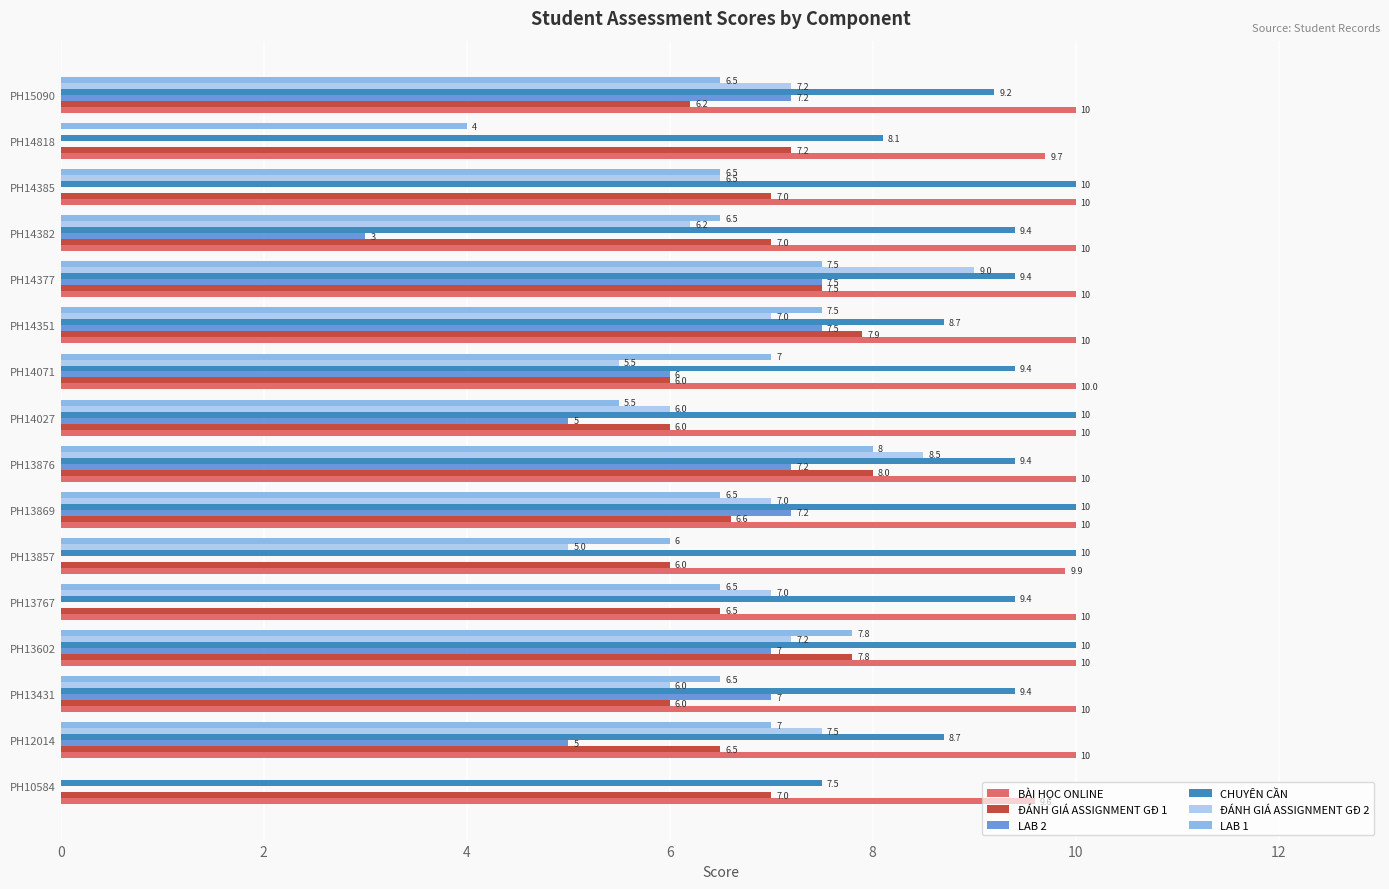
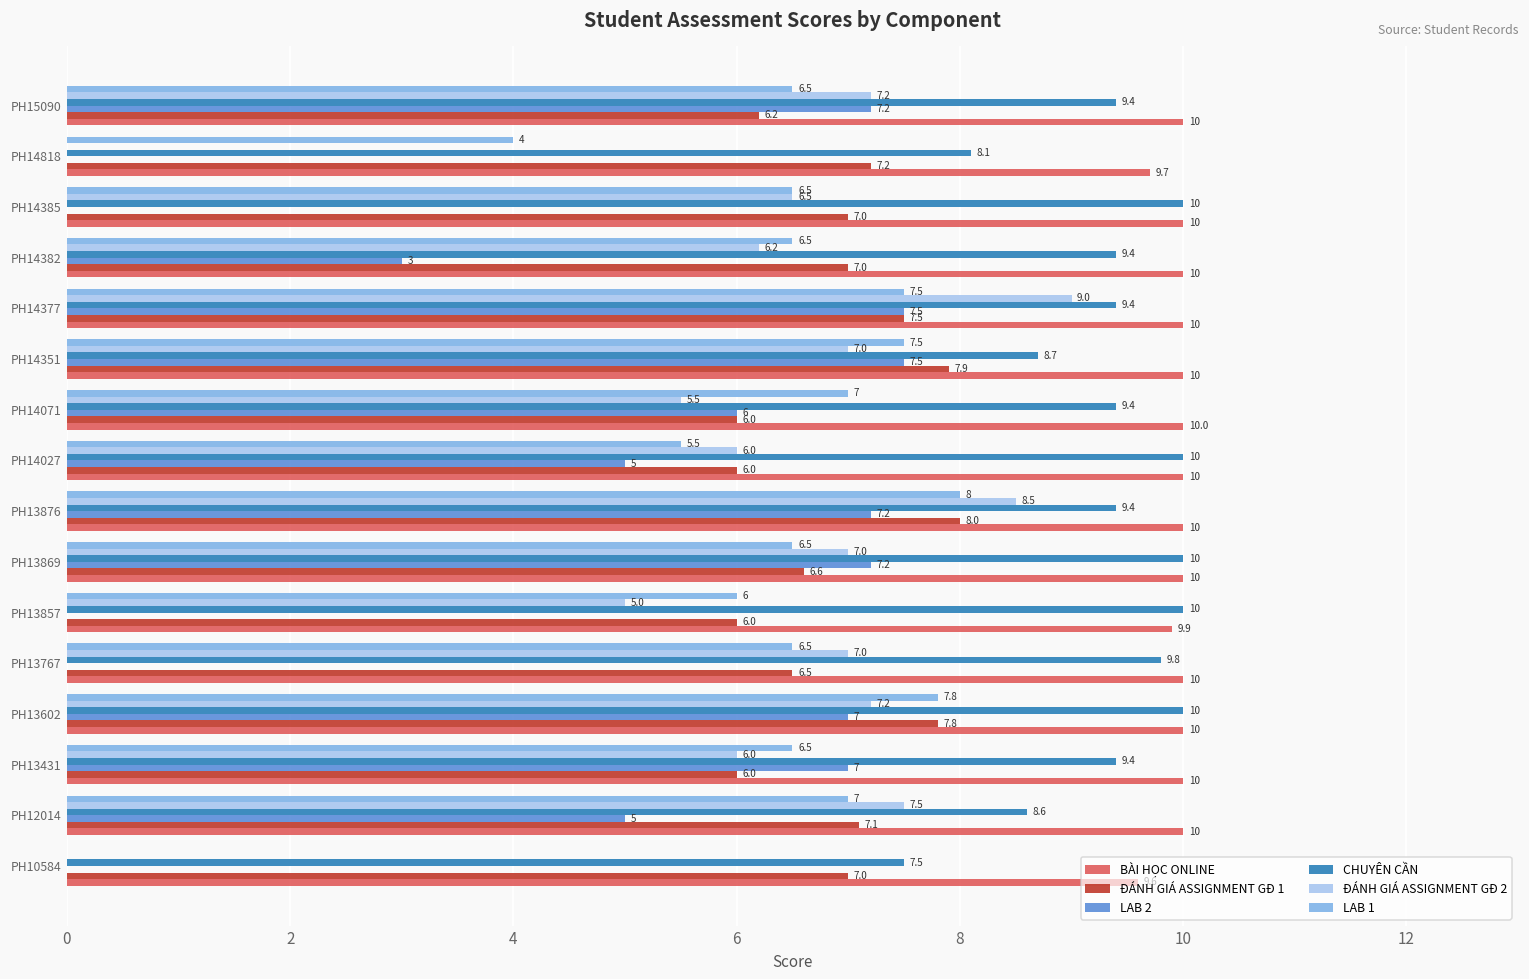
  {
    "BÀI HỌC ONLINE": {
      "PH15090": 10,
      "PH14818": 9.7,
      "PH14385": 10,
      "PH14382": 10,
      "PH14377": 10,
      "PH14351": 10,
      "PH14071": 10.0,
      "PH14027": 10,
      "PH13876": 10,
      "PH13869": 10,
      "PH13857": 9.9,
      "PH13767": 10,
      "PH13602": 10,
      "PH13431": 10,
      "PH12014": 10
    },
    "ĐÁNH GIÁ ASSIGNMENT GĐ 1": {
      "PH15090": 6.2,
      "PH14818": 7.2,
      "PH14385": 7.0,
      "PH14382": 7.0,
      "PH14351": 7.9,
      "PH14071": 6.0,
      "PH14027": 6.0,
      "PH13876": 8.0,
      "PH13869": 6.6,
      "PH13857": 6.0,
      "PH13767": 6.5,
      "PH13602": 7.8,
      "PH13431": 6.0,
-     "PH12014": 6.5,
+     "PH12014": 7.1,
      "PH10584": 7.0
    },
    "CHUYÊN CẦN": {
-     "PH15090": 9.2,
+     "PH15090": 9.4,
      "PH14818": 8.1,
      "PH14385": 10,
      "PH14382": 9.4,
      "PH14377": 9.4,
      "PH14351": 8.7,
      "PH14071": 9.4,
      "PH14027": 10,
      "PH13876": 9.4,
      "PH13869": 10,
      "PH13857": 10,
-     "PH13767": 9.4,
+     "PH13767": 9.8,
      "PH13602": 10,
      "PH13431": 9.4,
-     "PH12014": 8.7,
+     "PH12014": 8.6,
      "PH10584": 7.5
    }
  }
